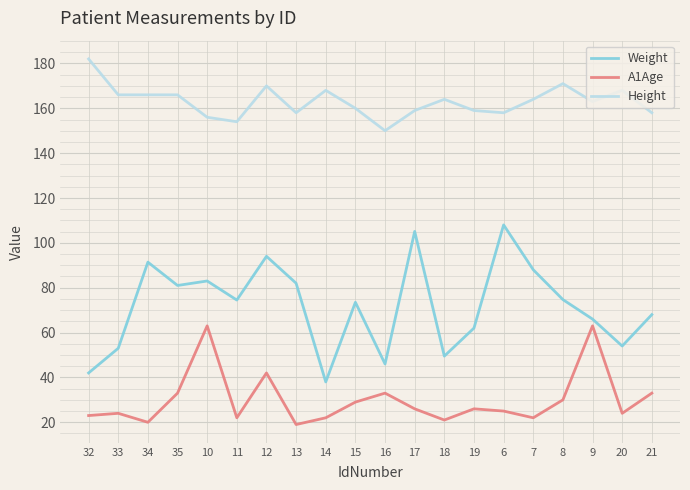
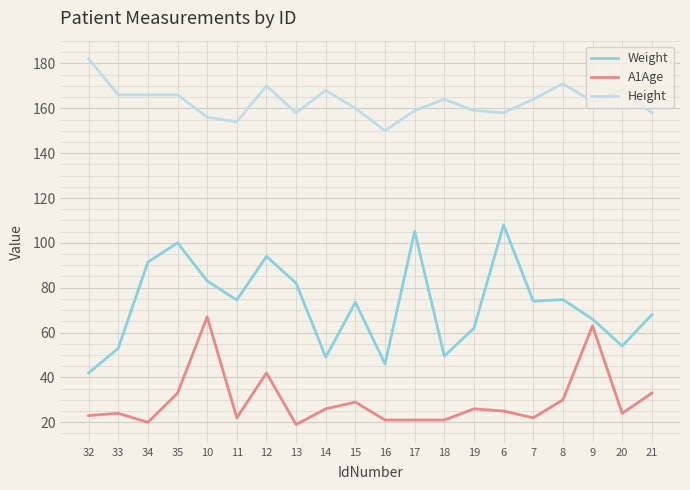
  {
    "Weight": {
      "32": 42,
      "33": 53,
      "34": 91,
-     "35": 81,
+     "35": 100,
      "10": 83,
      "11": 75,
      "12": 94,
      "13": 82,
-     "14": 38,
+     "14": 49,
      "15": 74,
      "16": 46,
      "17": 105,
      "18": 50,
      "19": 62,
      "6": 108,
-     "7": 88,
+     "7": 74,
      "8": 75,
      "9": 66,
      "20": 54,
      "21": 68
    },
    "A1Age": {
      "32": 23,
      "33": 24,
      "34": 20,
      "35": 33,
-     "10": 63,
+     "10": 67,
      "11": 22,
      "12": 42,
      "13": 19,
-     "14": 22,
+     "14": 26,
      "15": 29,
-     "16": 33,
-     "17": 26,
+     "16": 21,
+     "17": 21,
      "18": 21,
      "19": 26,
      "6": 25,
      "7": 22,
      "8": 30,
      "9": 63,
      "20": 24,
      "21": 33
    },
    "Height": {
      "32": 182,
      "33": 166,
      "34": 166,
      "35": 166,
      "10": 156,
      "11": 154,
      "12": 170,
      "13": 158,
      "14": 168,
      "15": 160,
      "16": 150,
      "17": 159,
      "18": 164,
      "19": 159,
      "6": 158,
      "7": 164,
      "8": 171,
      "21": 158
    }
  }
